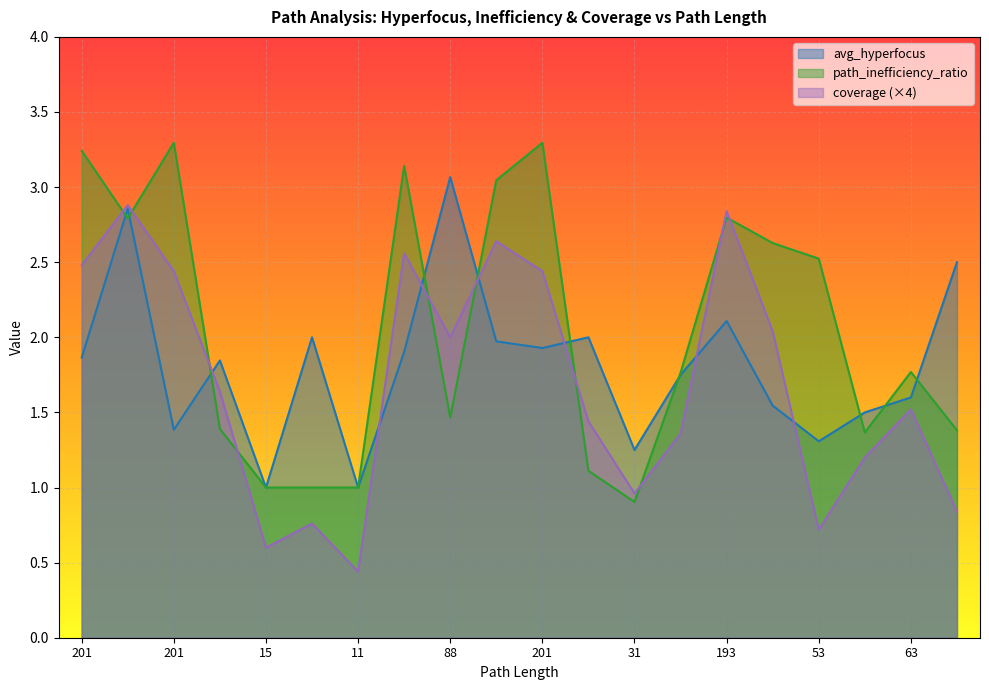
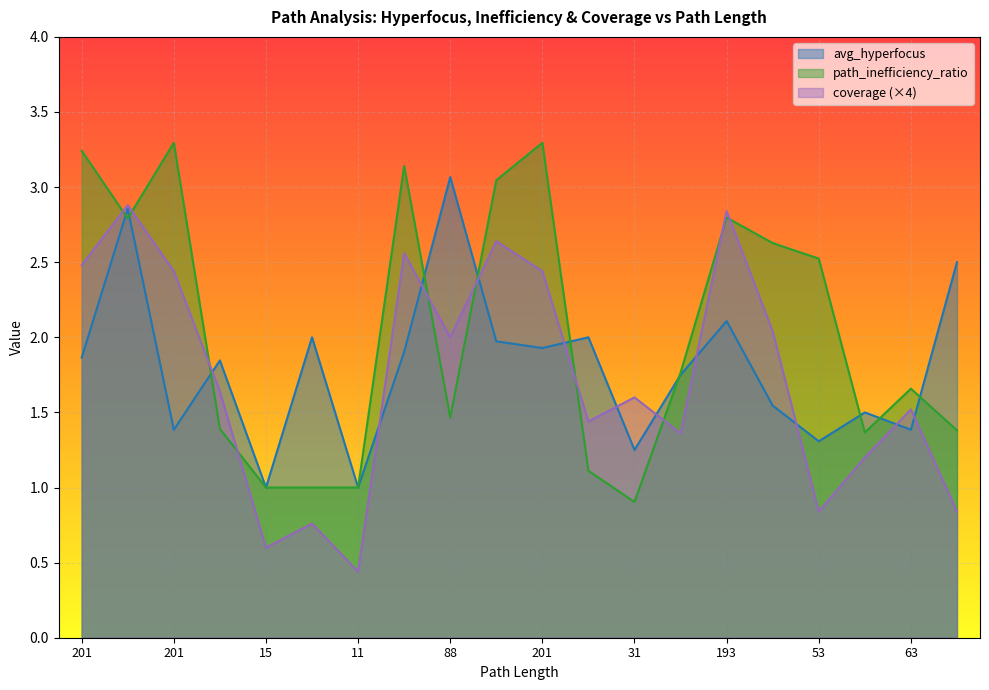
  {
    "avg_hyperfocus": {
      "88": 3.07,
      "31": 1.25,
      "193": 2.11,
      "53": 1.31,
-     "63": 1.60
+     "63": 1.38
    },
    "path_inefficiency_ratio": {
      "88": 1.47,
      "31": 0.90,
      "193": 2.80,
      "53": 2.52,
-     "63": 1.77
+     "63": 1.66
    },
    "coverage (×4)": {
      "88": 2.00,
-     "31": 0.96,
+     "31": 1.60,
      "193": 2.84,
-     "53": 0.72,
+     "53": 0.84,
      "63": 1.52
    }
  }
